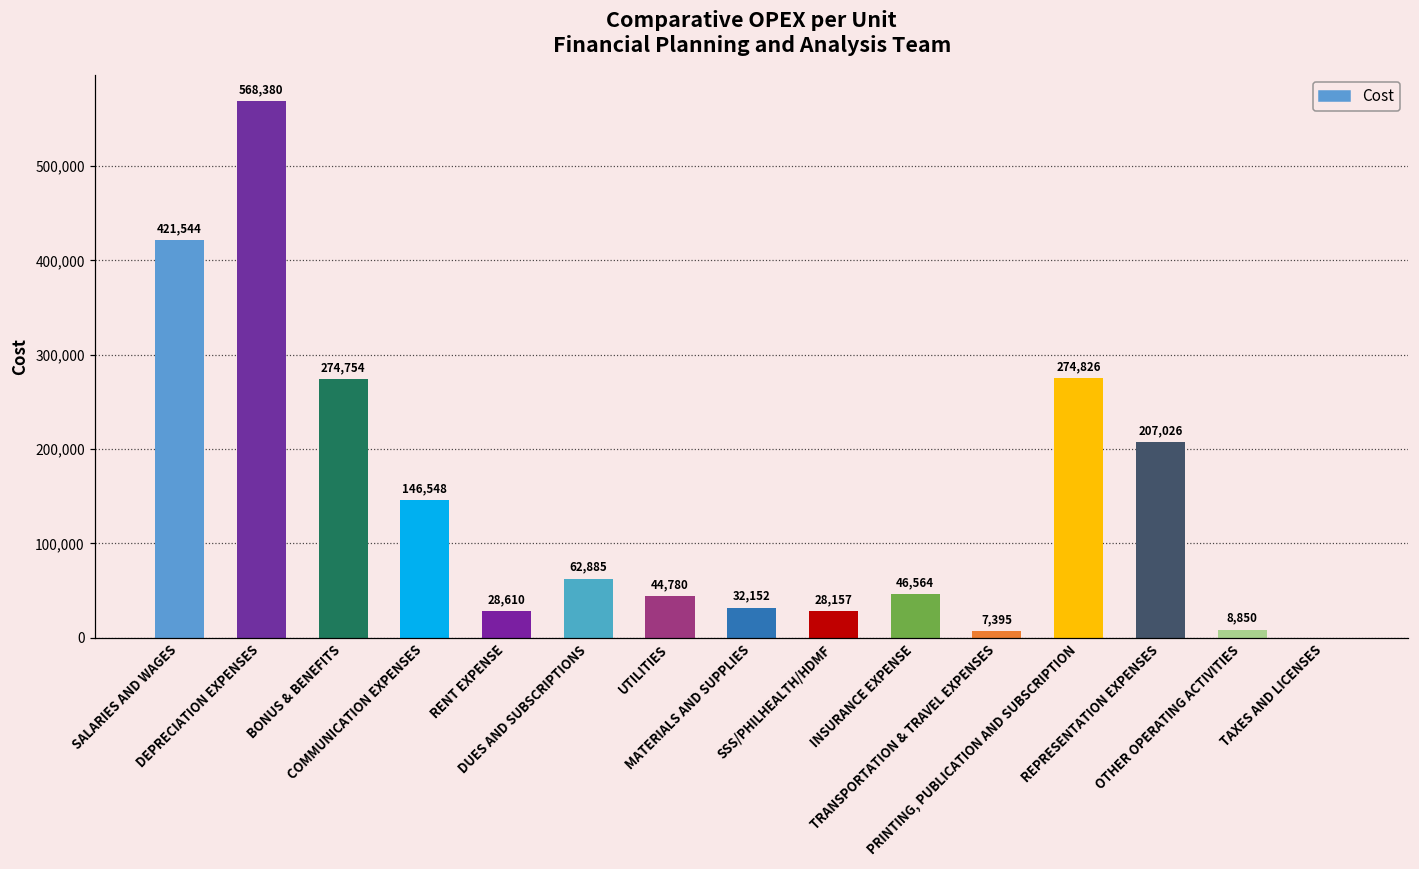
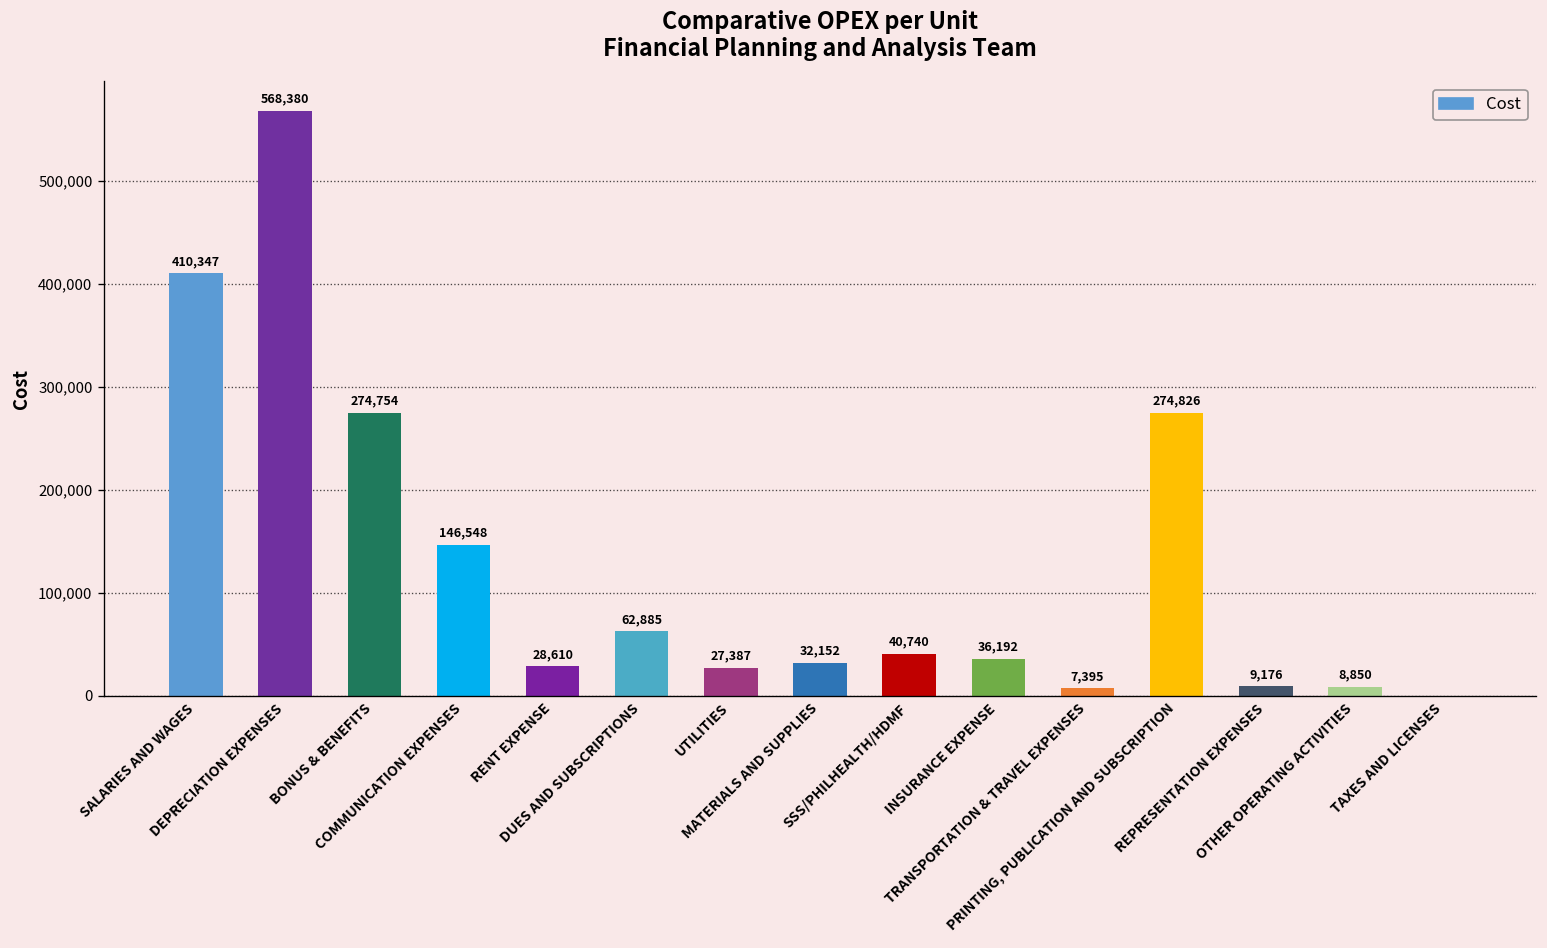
  {
-   "SALARIES AND WAGES": "421,544",
+   "SALARIES AND WAGES": "410,347",
    "DEPRECIATION EXPENSES": "568,380",
    "BONUS & BENEFITS": "274,754",
    "COMMUNICATION EXPENSES": "146,548",
    "RENT EXPENSE": "28,610",
    "DUES AND SUBSCRIPTIONS": "62,885",
-   "UTILITIES": "44,780",
+   "UTILITIES": "27,387",
    "MATERIALS AND SUPPLIES": "32,152",
-   "SSS/PHILHEALTH/HDMF": "28,157",
-   "INSURANCE EXPENSE": "46,564",
+   "SSS/PHILHEALTH/HDMF": "40,740",
+   "INSURANCE EXPENSE": "36,192",
    "TRANSPORTATION & TRAVEL EXPENSES": "7,395",
    "PRINTING, PUBLICATION AND SUBSCRIPTION": "274,826",
-   "REPRESENTATION EXPENSES": "207,026",
+   "REPRESENTATION EXPENSES": "9,176",
    "OTHER OPERATING ACTIVITIES": "8,850"
  }
